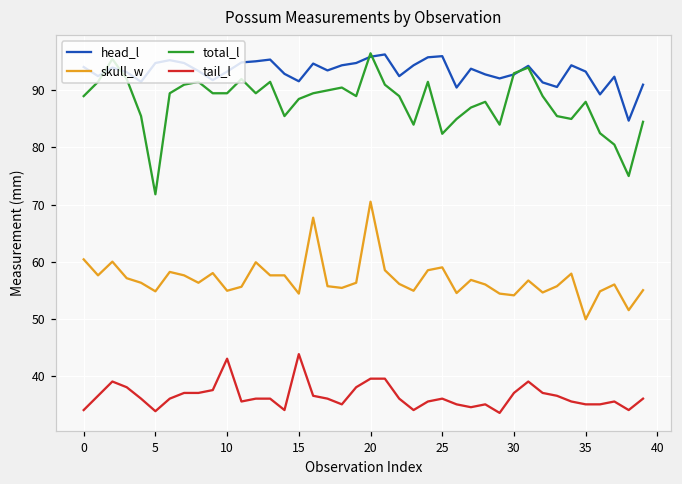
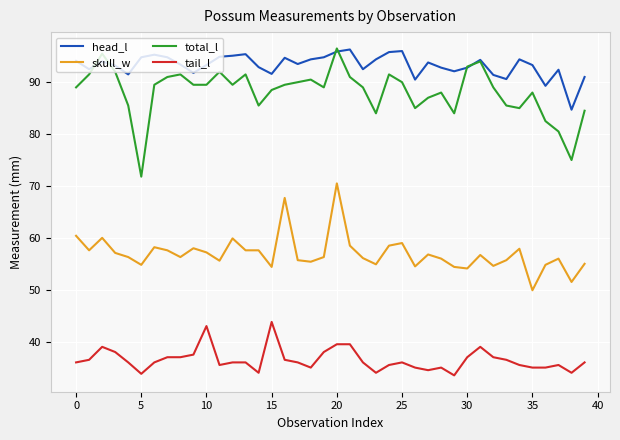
  {
    "head_l": {
      "15": 92,
      "20": 96,
      "25": 96,
      "35": 93
    },
    "skull_w": {
      "0": 60,
      "5": 55,
-     "10": 55,
+     "10": 57,
      "15": 54,
      "20": 71,
      "25": 59,
      "30": 54,
      "35": 50
    },
    "total_l": {
      "0": 89,
      "5": 72,
      "10": 90,
      "15": 89,
      "20": 97,
-     "25": 82,
+     "25": 90,
      "35": 88
    },
    "tail_l": {
-     "0": 34,
+     "0": 36,
      "5": 34,
      "10": 43,
      "15": 44,
      "20": 40,
      "25": 36,
      "30": 37,
      "35": 35
    }
  }
